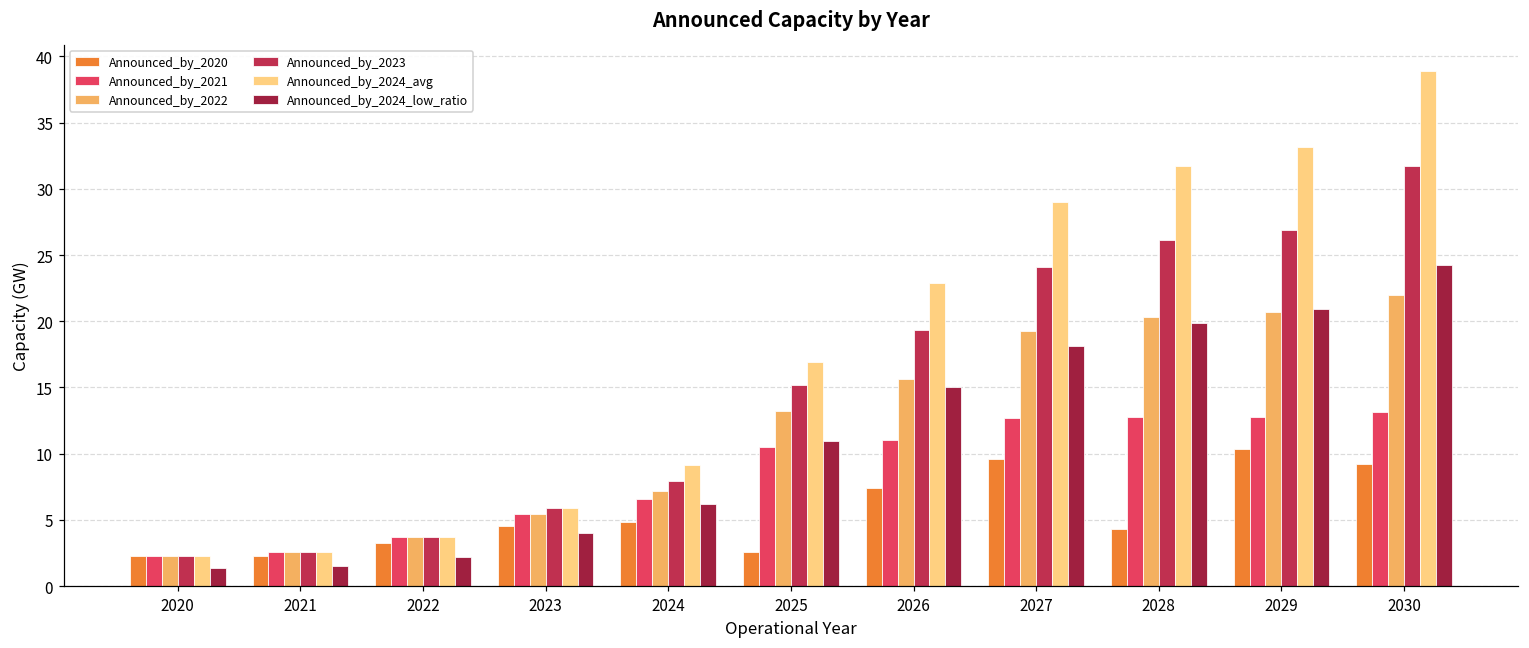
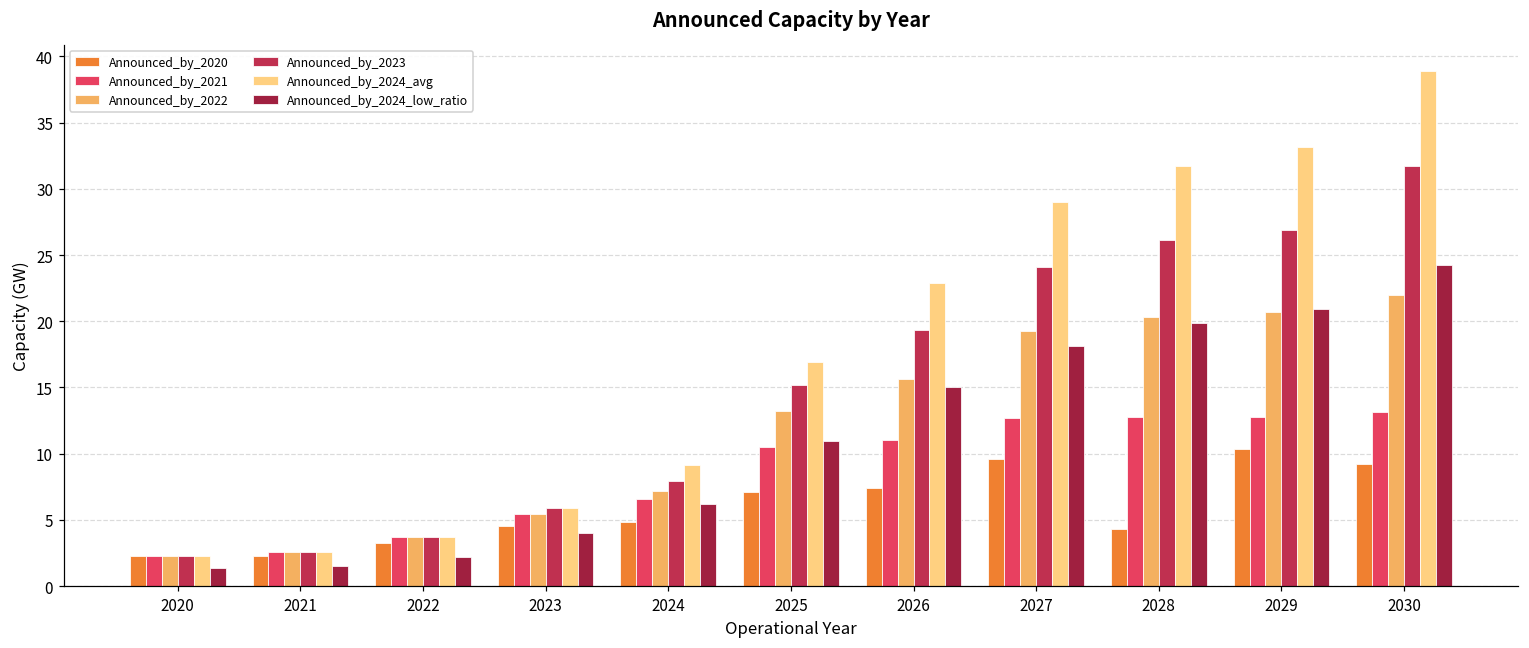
  {
    "Announced_by_2020": {
      "2020": 2.2,
      "2021": 2.3,
      "2022": 3.3,
      "2023": 4.5,
      "2024": 4.9,
-     "2025": 2.6,
+     "2025": 7.1,
      "2026": 7.4,
      "2027": 9.6,
      "2028": 4.3,
      "2029": 10.3,
      "2030": 9.2
    }
  }
